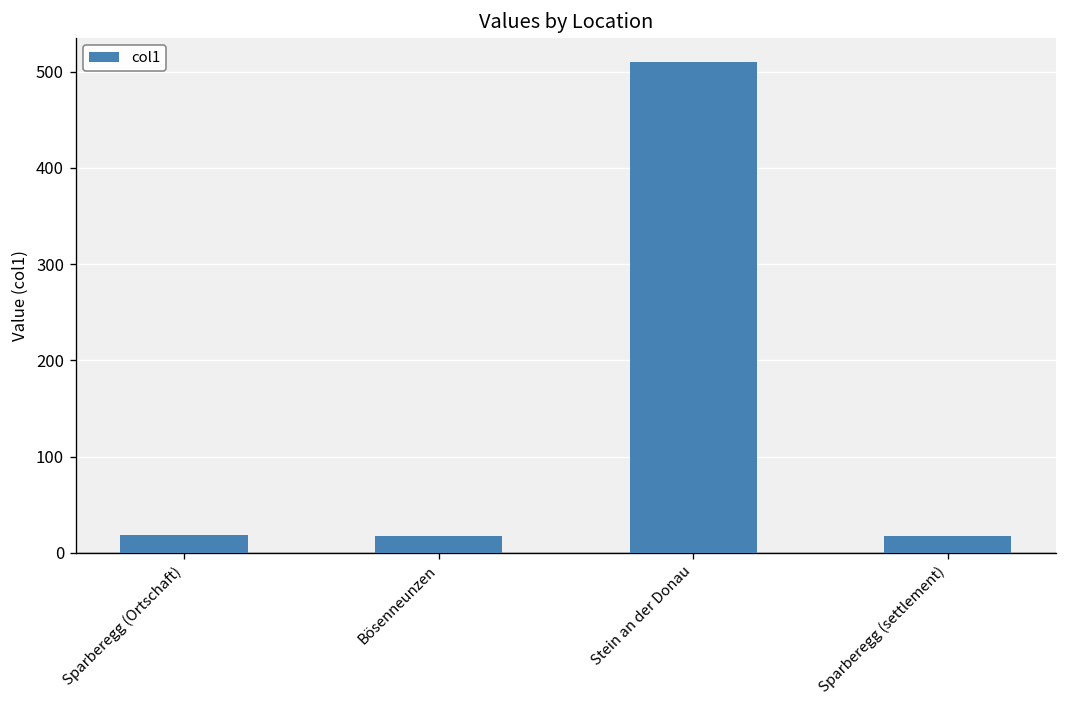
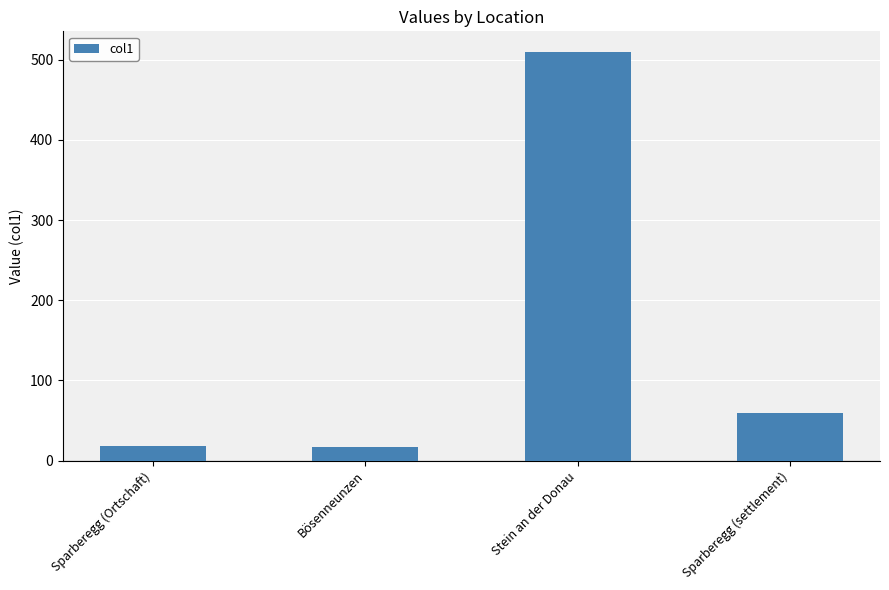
  {
    "Sparberegg (Ortschaft)": 20,
    "Bösenneunzen": 20,
    "Stein an der Donau": 510,
-   "Sparberegg (settlement)": 20
+   "Sparberegg (settlement)": 60
  }
